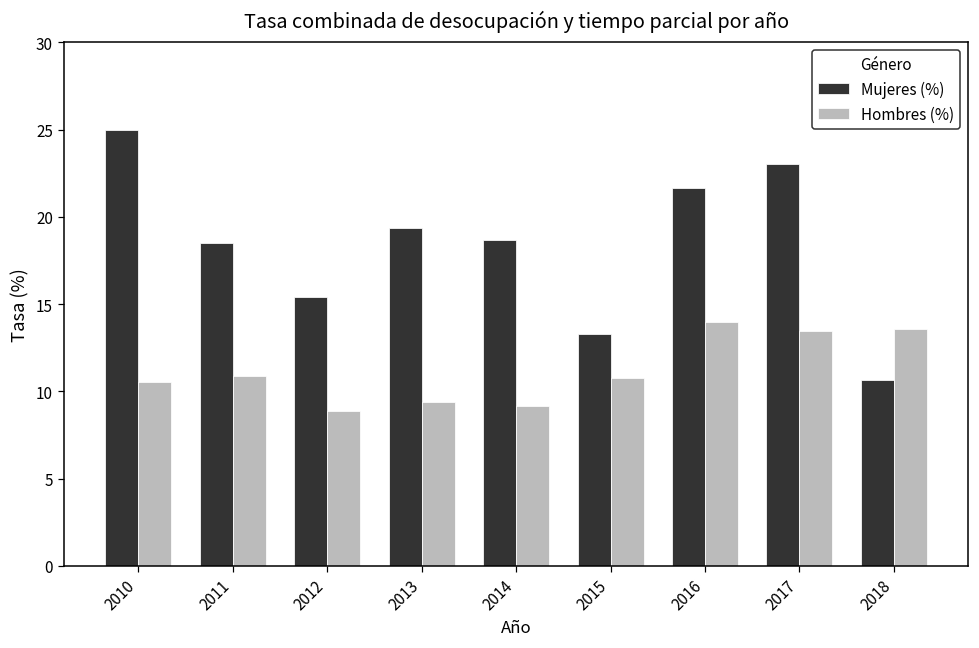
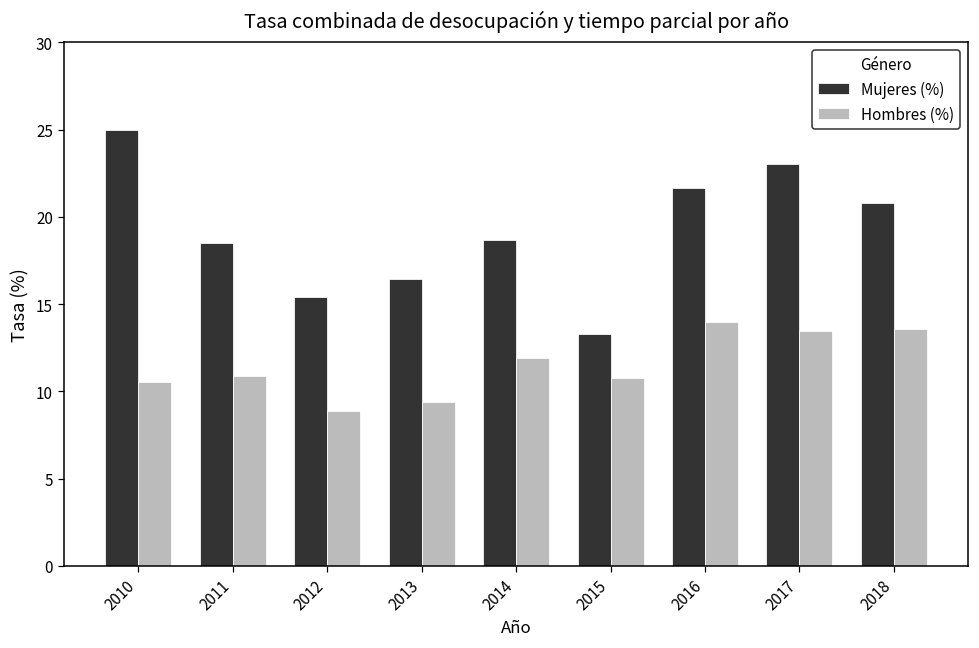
  {
    "Mujeres (%)": {
      "2010": 25.0,
      "2011": 18.5,
      "2012": 15.4,
-     "2013": 19.4,
+     "2013": 16.5,
      "2014": 18.7,
      "2015": 13.3,
      "2016": 21.7,
      "2017": 23.1,
-     "2018": 10.7
+     "2018": 20.8
    },
    "Hombres (%)": {
      "2010": 10.5,
      "2011": 10.9,
      "2012": 8.9,
      "2013": 9.4,
-     "2014": 9.2,
+     "2014": 11.9,
      "2015": 10.8,
      "2016": 14.0,
      "2017": 13.5,
      "2018": 13.6
    }
  }
